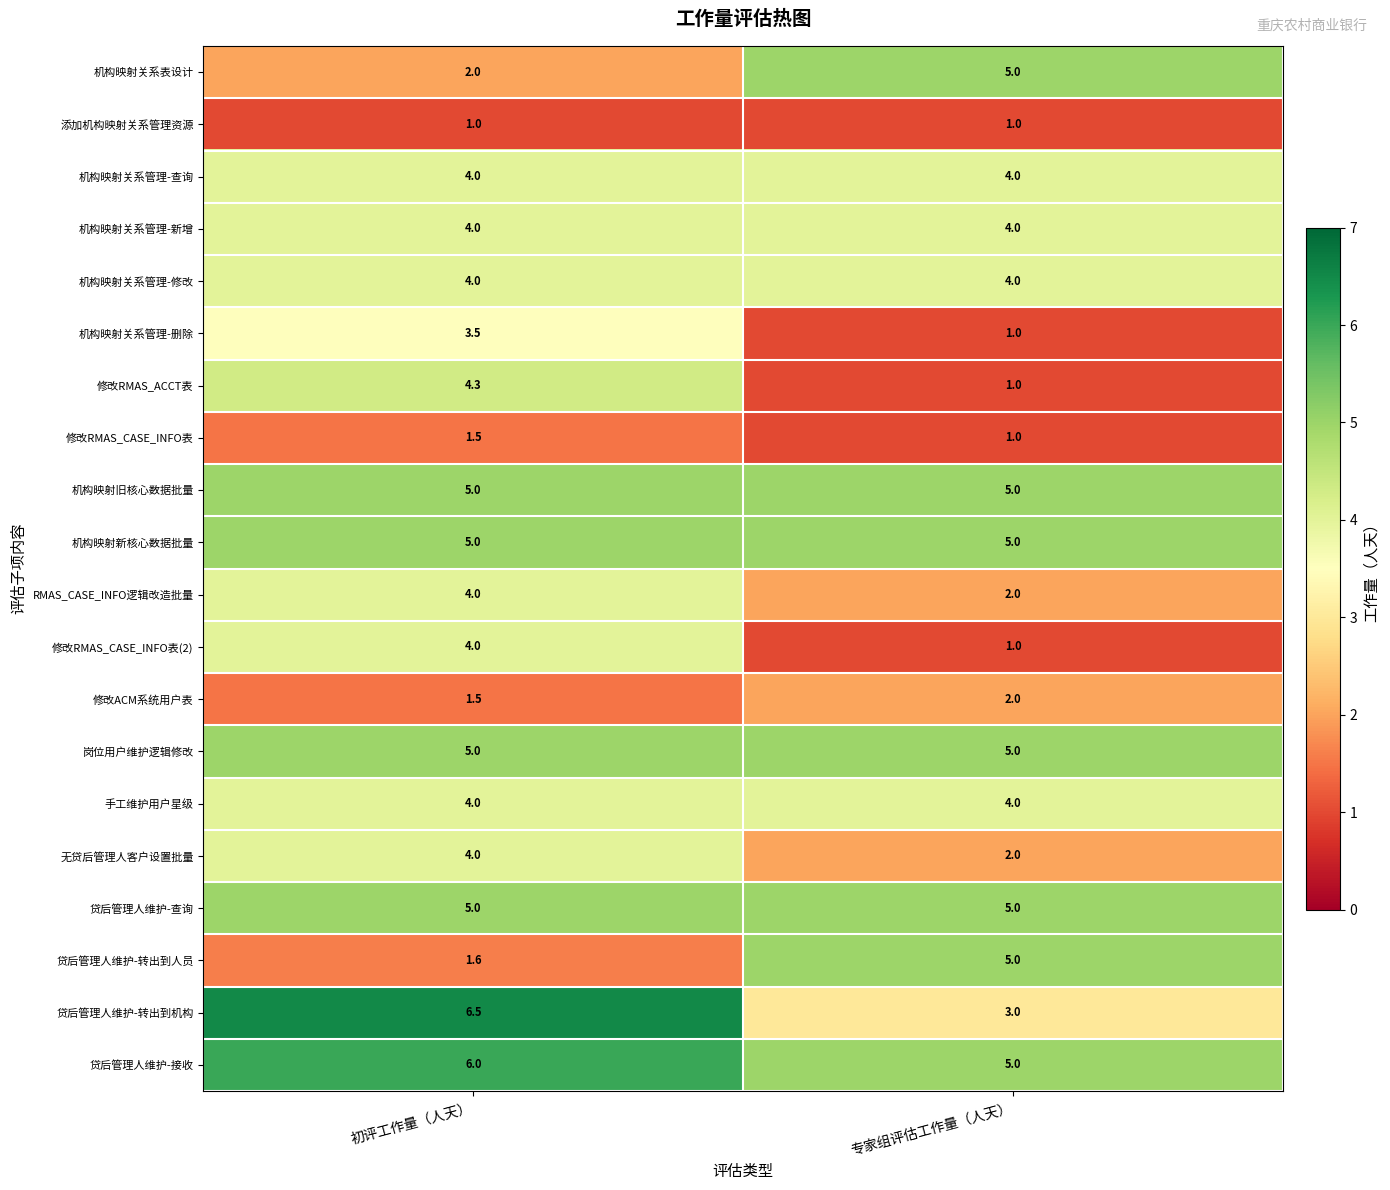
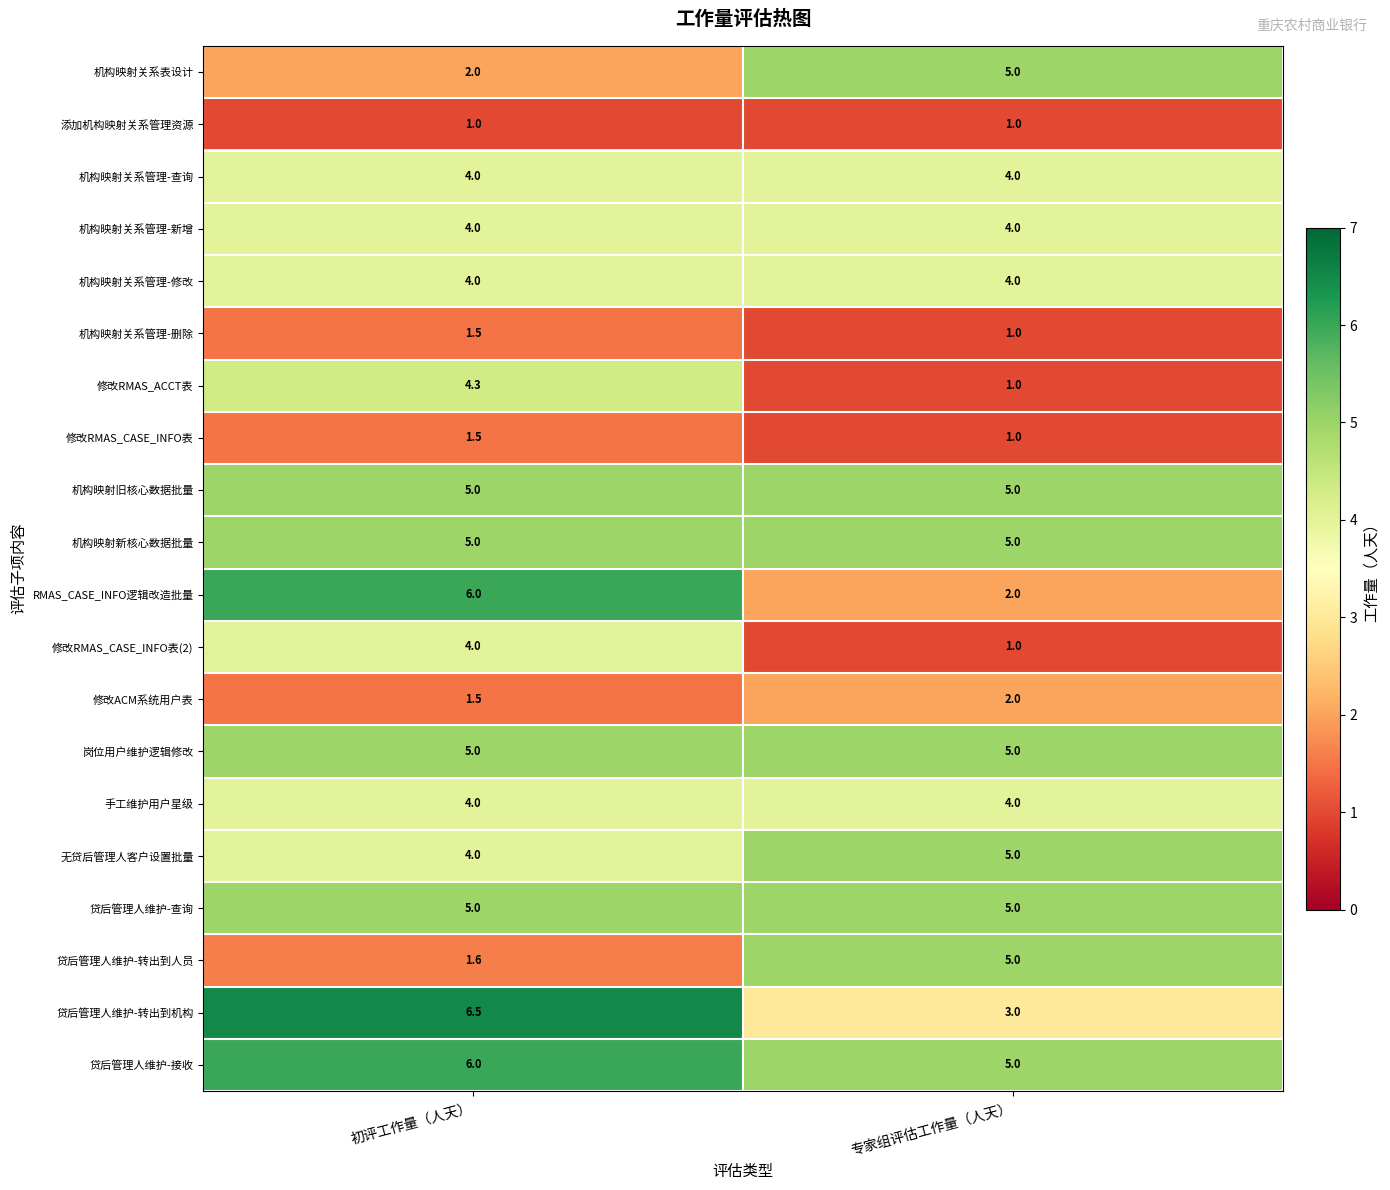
  {
    "机构映射关系表设计": {
      "初评工作量（人天）": 2.0,
      "专家组评估工作量（人天）": 5.0
    },
    "添加机构映射关系管理资源": {
      "初评工作量（人天）": 1.0,
      "专家组评估工作量（人天）": 1.0
    },
    "机构映射关系管理-查询": {
      "初评工作量（人天）": 4.0,
      "专家组评估工作量（人天）": 4.0
    },
    "机构映射关系管理-新增": {
      "初评工作量（人天）": 4.0,
      "专家组评估工作量（人天）": 4.0
    },
    "机构映射关系管理-修改": {
      "初评工作量（人天）": 4.0,
      "专家组评估工作量（人天）": 4.0
    },
    "机构映射关系管理-删除": {
-     "初评工作量（人天）": 3.5,
+     "初评工作量（人天）": 1.5,
      "专家组评估工作量（人天）": 1.0
    },
    "修改RMAS_ACCT表": {
      "初评工作量（人天）": 4.3,
      "专家组评估工作量（人天）": 1.0
    },
    "修改RMAS_CASE_INFO表": {
      "初评工作量（人天）": 1.5,
      "专家组评估工作量（人天）": 1.0
    },
    "机构映射旧核心数据批量": {
      "初评工作量（人天）": 5.0,
      "专家组评估工作量（人天）": 5.0
    },
    "机构映射新核心数据批量": {
      "初评工作量（人天）": 5.0,
      "专家组评估工作量（人天）": 5.0
    },
    "RMAS_CASE_INFO逻辑改造批量": {
-     "初评工作量（人天）": 4.0,
+     "初评工作量（人天）": 6.0,
      "专家组评估工作量（人天）": 2.0
    },
    "修改RMAS_CASE_INFO表(2)": {
      "初评工作量（人天）": 4.0,
      "专家组评估工作量（人天）": 1.0
    },
    "修改ACM系统用户表": {
      "初评工作量（人天）": 1.5,
      "专家组评估工作量（人天）": 2.0
    },
    "岗位用户维护逻辑修改": {
      "初评工作量（人天）": 5.0,
      "专家组评估工作量（人天）": 5.0
    },
    "手工维护用户星级": {
      "初评工作量（人天）": 4.0,
      "专家组评估工作量（人天）": 4.0
    },
    "无贷后管理人客户设置批量": {
      "初评工作量（人天）": 4.0,
-     "专家组评估工作量（人天）": 2.0
+     "专家组评估工作量（人天）": 5.0
    },
    "贷后管理人维护-查询": {
      "初评工作量（人天）": 5.0,
      "专家组评估工作量（人天）": 5.0
    },
    "贷后管理人维护-转出到人员": {
      "初评工作量（人天）": 1.6,
      "专家组评估工作量（人天）": 5.0
    },
    "贷后管理人维护-转出到机构": {
      "初评工作量（人天）": 6.5,
      "专家组评估工作量（人天）": 3.0
    },
    "贷后管理人维护-接收": {
      "初评工作量（人天）": 6.0,
      "专家组评估工作量（人天）": 5.0
    }
  }
